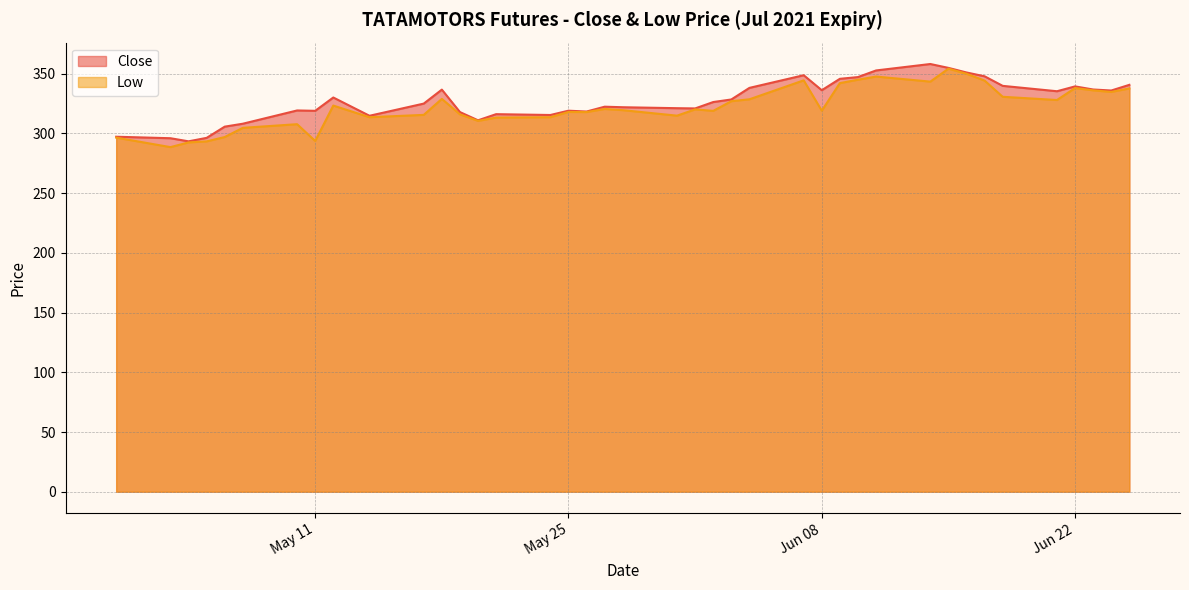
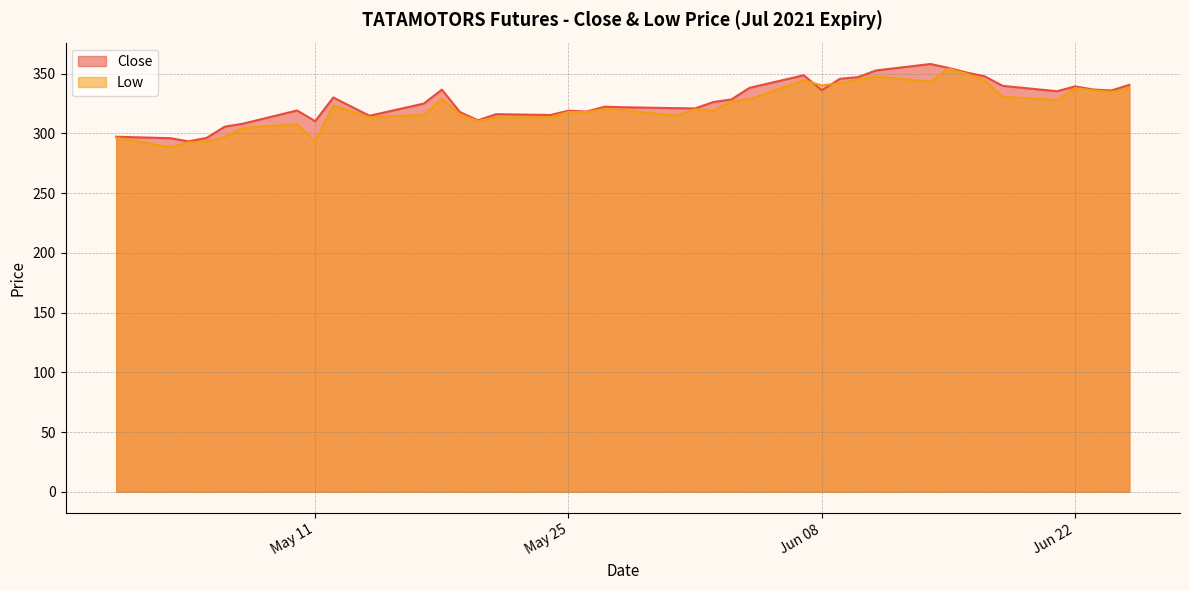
  {
    "Close": {
-     "May 11": 319,
+     "May 11": 310,
      "Jun 08": 336
    },
    "Low": {
      "May 11": 294,
-     "Jun 08": 319
+     "Jun 08": 340
    }
  }
